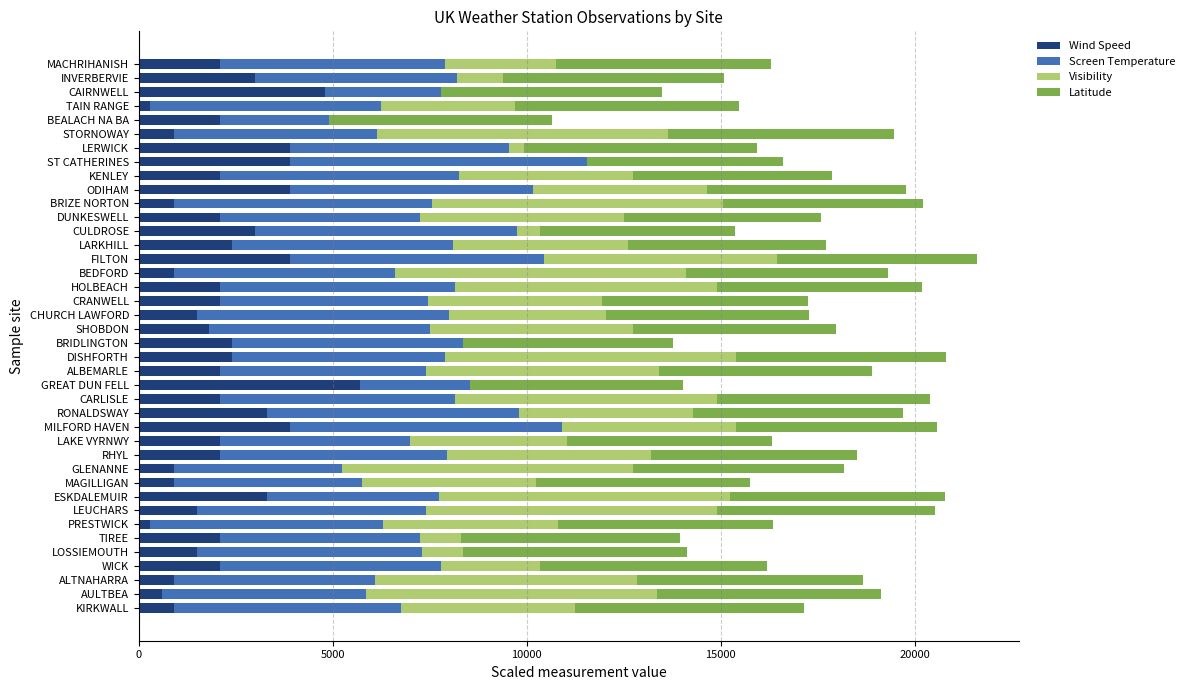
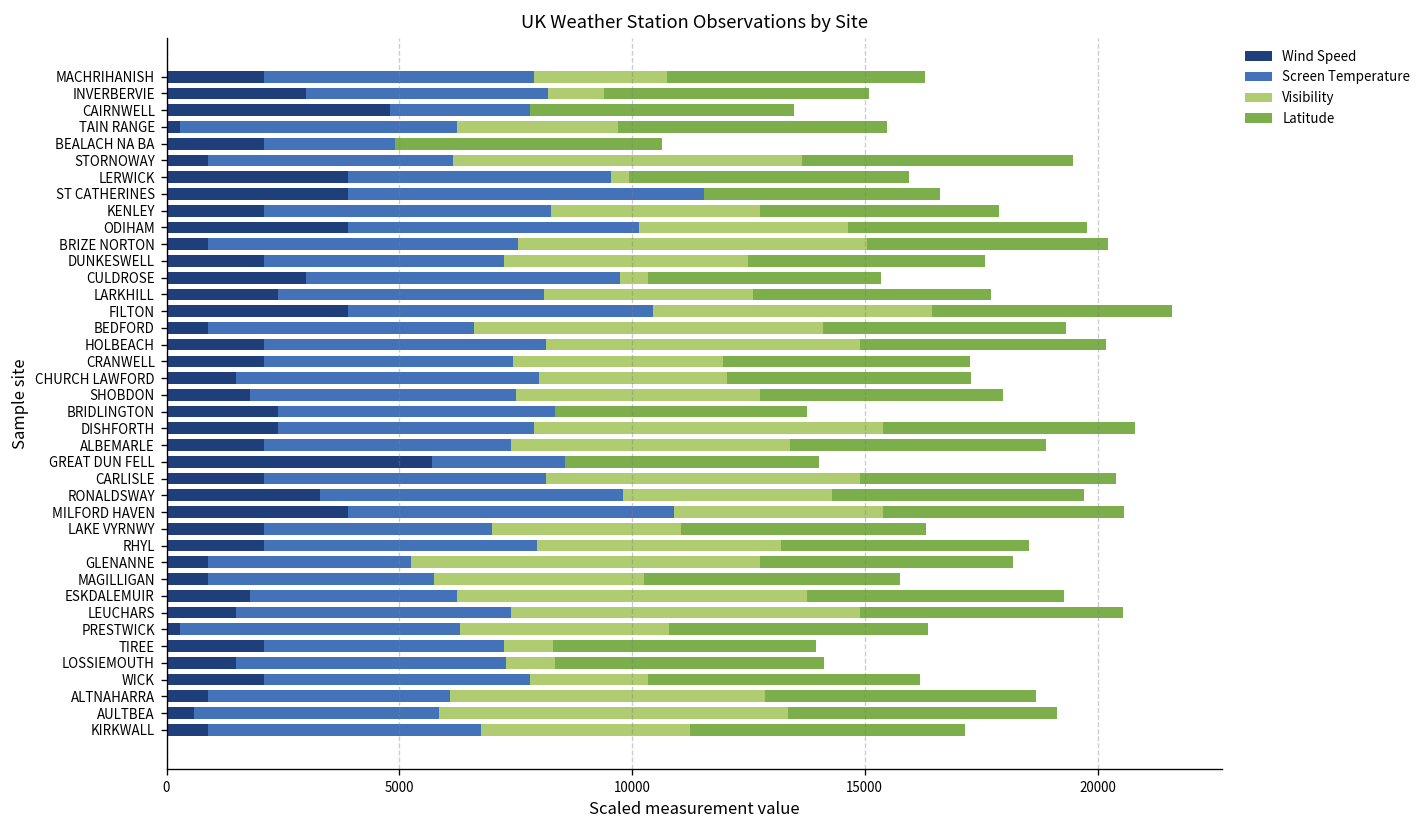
  {
    "Wind Speed": {
      "MACHRIHANISH": 2100,
      "INVERBERVIE": 3000,
      "CAIRNWELL": 4800,
      "TAIN RANGE": 300,
      "BEALACH NA BA": 2100,
      "STORNOWAY": 900,
      "LERWICK": 3900,
      "ST CATHERINES": 3900,
      "KENLEY": 2100,
      "ODIHAM": 3900,
      "BRIZE NORTON": 900,
      "DUNKESWELL": 2100,
      "CULDROSE": 3000,
      "LARKHILL": 2400,
      "FILTON": 3900,
      "BEDFORD": 900,
      "HOLBEACH": 2100,
      "CRANWELL": 2100,
      "CHURCH LAWFORD": 1500,
      "SHOBDON": 1800,
      "BRIDLINGTON": 2400,
      "DISHFORTH": 2400,
      "ALBEMARLE": 2100,
      "GREAT DUN FELL": 5700,
      "CARLISLE": 2100,
      "RONALDSWAY": 3300,
      "MILFORD HAVEN": 3900,
      "LAKE VYRNWY": 2100,
      "RHYL": 2100,
      "GLENANNE": 900,
      "MAGILLIGAN": 900,
-     "ESKDALEMUIR": 3300,
+     "ESKDALEMUIR": 1800,
      "LEUCHARS": 1500,
      "PRESTWICK": 300,
      "TIREE": 2100,
      "LOSSIEMOUTH": 1500,
      "WICK": 2100,
      "ALTNAHARRA": 900,
      "AULTBEA": 600,
      "KIRKWALL": 900
    },
    "Screen Temperature": {
      "MACHRIHANISH": 5800,
      "INVERBERVIE": 5200,
      "CAIRNWELL": 3000,
      "TAIN RANGE": 6000,
      "BEALACH NA BA": 2800,
      "STORNOWAY": 5300,
      "LERWICK": 5700,
      "ST CATHERINES": 7700,
      "KENLEY": 6200,
      "ODIHAM": 6300,
      "BRIZE NORTON": 6700,
      "DUNKESWELL": 5200,
      "CULDROSE": 6800,
      "LARKHILL": 5700,
      "FILTON": 6600,
      "BEDFORD": 5700,
      "HOLBEACH": 6100,
      "CRANWELL": 5400,
      "CHURCH LAWFORD": 6500,
      "SHOBDON": 5700,
      "BRIDLINGTON": 6000,
      "DISHFORTH": 5500,
      "ALBEMARLE": 5300,
      "GREAT DUN FELL": 2900,
      "CARLISLE": 6100,
      "RONALDSWAY": 6500,
      "MILFORD HAVEN": 7000,
      "LAKE VYRNWY": 4900,
      "RHYL": 5900,
      "GLENANNE": 4400,
      "MAGILLIGAN": 4900,
      "ESKDALEMUIR": 4500,
      "LEUCHARS": 5900,
      "PRESTWICK": 6000,
      "TIREE": 5200,
      "LOSSIEMOUTH": 5800,
      "WICK": 5700,
      "ALTNAHARRA": 5200,
      "AULTBEA": 5300,
      "KIRKWALL": 5900
    },
    "Visibility": {
      "MACHRIHANISH": 2900,
      "INVERBERVIE": 1200,
      "CAIRNWELL": 0,
      "TAIN RANGE": 3500,
      "BEALACH NA BA": 0,
      "STORNOWAY": 7500,
      "LERWICK": 400,
      "ST CATHERINES": 0,
      "KENLEY": 4500,
      "ODIHAM": 4500,
      "BRIZE NORTON": 7500,
      "DUNKESWELL": 5300,
      "CULDROSE": 600,
      "LARKHILL": 4500,
      "FILTON": 6000,
      "BEDFORD": 7500,
      "HOLBEACH": 6800,
      "CRANWELL": 4500,
      "CHURCH LAWFORD": 4100,
      "SHOBDON": 5300,
      "BRIDLINGTON": 0,
      "DISHFORTH": 7500,
      "ALBEMARLE": 6000,
      "GREAT DUN FELL": 0,
      "CARLISLE": 6800,
      "RONALDSWAY": 4500,
      "MILFORD HAVEN": 4500,
      "LAKE VYRNWY": 4100,
      "RHYL": 5300,
      "GLENANNE": 7500,
      "MAGILLIGAN": 4500,
      "ESKDALEMUIR": 7500,
      "LEUCHARS": 7500,
      "PRESTWICK": 4500,
      "TIREE": 1100,
      "LOSSIEMOUTH": 1100,
      "WICK": 2600,
      "ALTNAHARRA": 6800,
      "AULTBEA": 7500,
      "KIRKWALL": 4500
    },
    "Latitude": {
      "MACHRIHANISH": 5500,
      "INVERBERVIE": 5700,
      "CAIRNWELL": 5700,
      "TAIN RANGE": 5800,
      "BEALACH NA BA": 5700,
      "STORNOWAY": 5800,
      "LERWICK": 6000,
      "ST CATHERINES": 5100,
      "KENLEY": 5100,
      "ODIHAM": 5100,
      "BRIZE NORTON": 5200,
      "DUNKESWELL": 5100,
      "CULDROSE": 5000,
      "LARKHILL": 5100,
      "FILTON": 5200,
      "BEDFORD": 5200,
      "HOLBEACH": 5300,
      "CRANWELL": 5300,
      "CHURCH LAWFORD": 5200,
      "SHOBDON": 5200,
      "BRIDLINGTON": 5400,
      "DISHFORTH": 5400,
      "ALBEMARLE": 5500,
      "GREAT DUN FELL": 5500,
      "CARLISLE": 5500,
      "RONALDSWAY": 5400,
      "MILFORD HAVEN": 5200,
      "LAKE VYRNWY": 5300,
      "RHYL": 5300,
      "GLENANNE": 5400,
      "MAGILLIGAN": 5500,
      "ESKDALEMUIR": 5500,
      "LEUCHARS": 5600,
      "PRESTWICK": 5600,
      "TIREE": 5600,
      "LOSSIEMOUTH": 5800,
      "WICK": 5800,
      "ALTNAHARRA": 5800,
      "AULTBEA": 5800,
      "KIRKWALL": 5900
    }
  }
